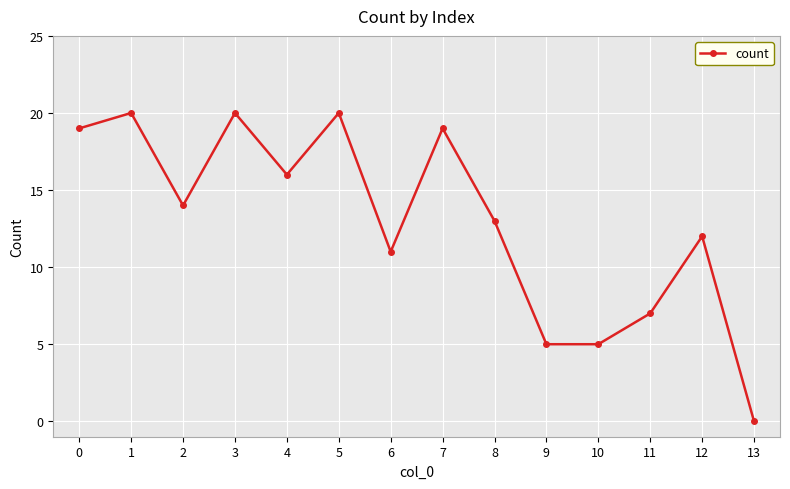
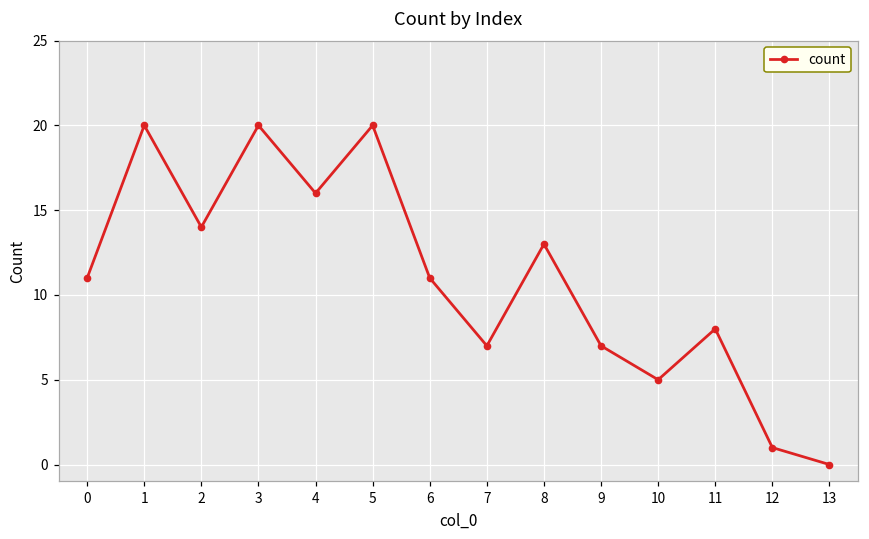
  {
-   "0": 19,
+   "0": 11,
    "1": 20,
    "2": 14,
    "3": 20,
    "4": 16,
    "5": 20,
    "6": 11,
-   "7": 19,
+   "7": 7,
    "8": 13,
-   "9": 5,
+   "9": 7,
    "10": 5,
-   "11": 7,
-   "12": 12,
+   "11": 8,
+   "12": 1,
    "13": 0
  }
